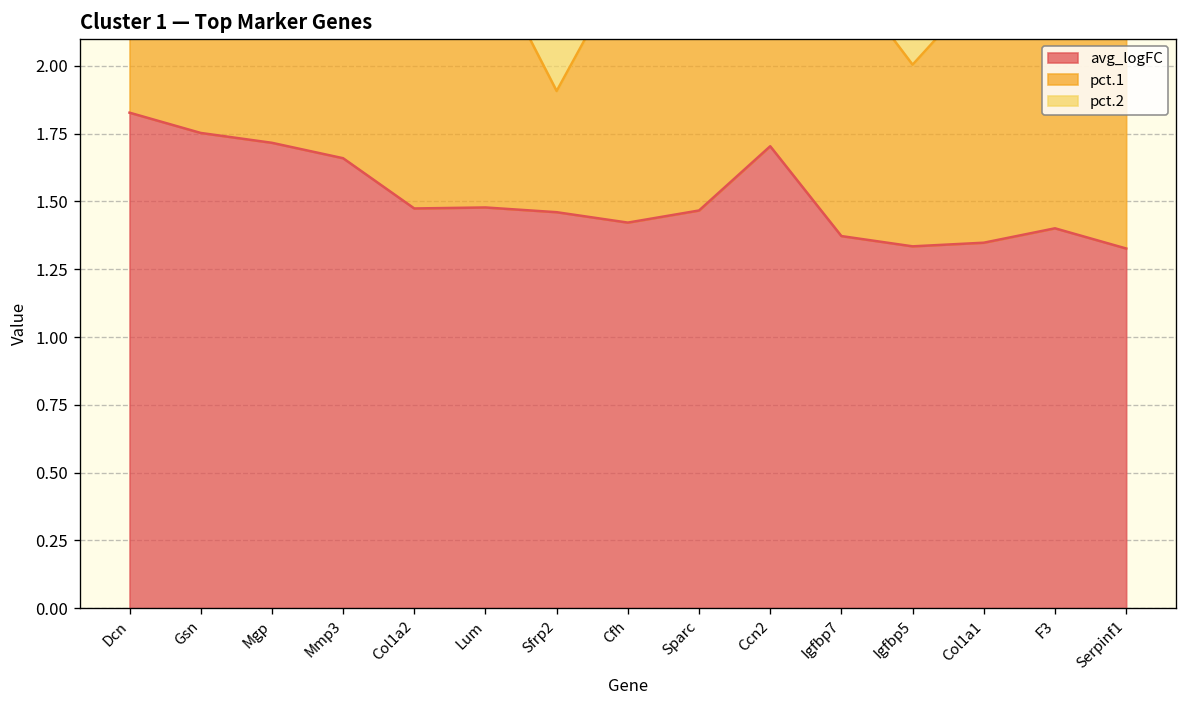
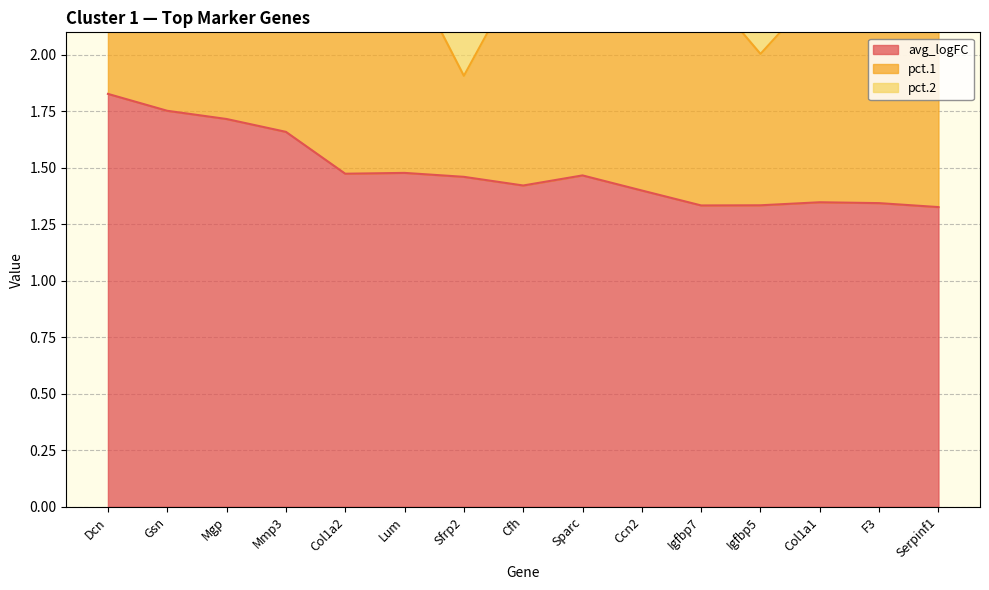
  {
    "avg_logFC": {
      "Dcn": 1.83,
      "Gsn": 1.75,
      "Mgp": 1.72,
      "Mmp3": 1.66,
      "Col1a2": 1.47,
      "Lum": 1.48,
      "Sfrp2": 1.46,
      "Cfh": 1.42,
      "Sparc": 1.47,
-     "Ccn2": 1.70,
-     "Igfbp7": 1.37,
+     "Ccn2": 1.40,
+     "Igfbp7": 1.33,
      "Igfbp5": 1.33,
      "Col1a1": 1.35,
-     "F3": 1.40,
+     "F3": 1.34,
      "Serpinf1": 1.33
    },
    "pct.1": {
      "Sfrp2": 0.45,
      "Igfbp5": 0.67
    }
  }
